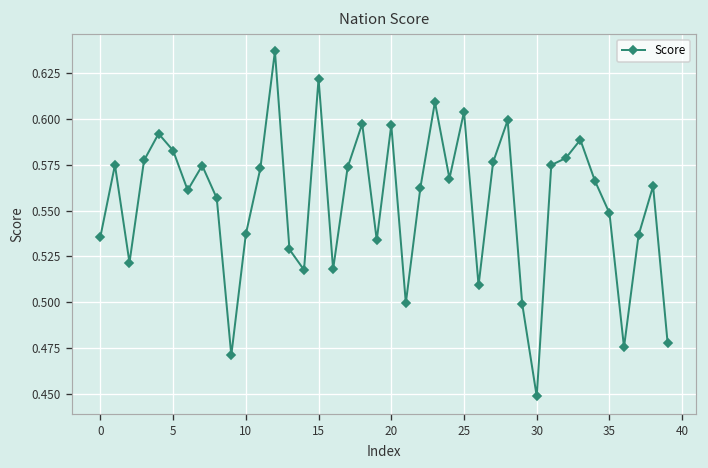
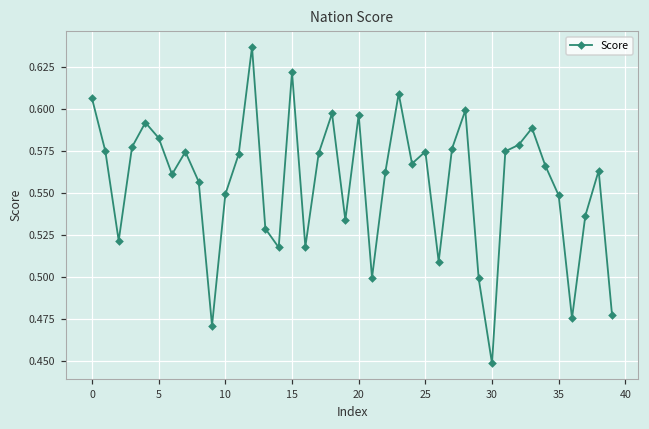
  {
-   "0": 0.536,
+   "0": 0.606,
    "5": 0.583,
-   "10": 0.537,
+   "10": 0.549,
    "15": 0.622,
    "20": 0.597,
-   "25": 0.604,
+   "25": 0.575,
    "30": 0.449,
    "35": 0.549
  }
